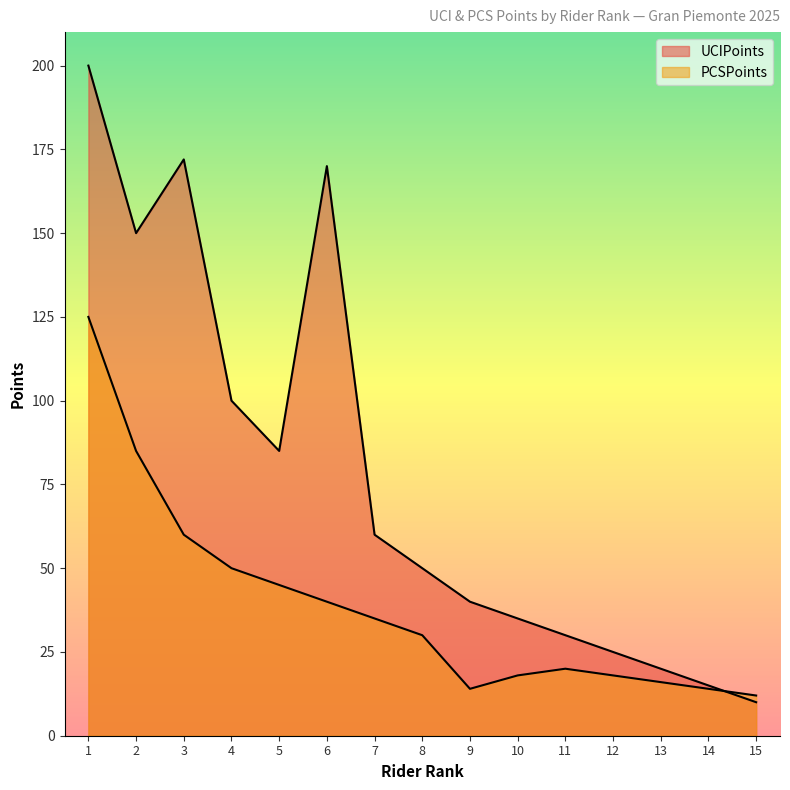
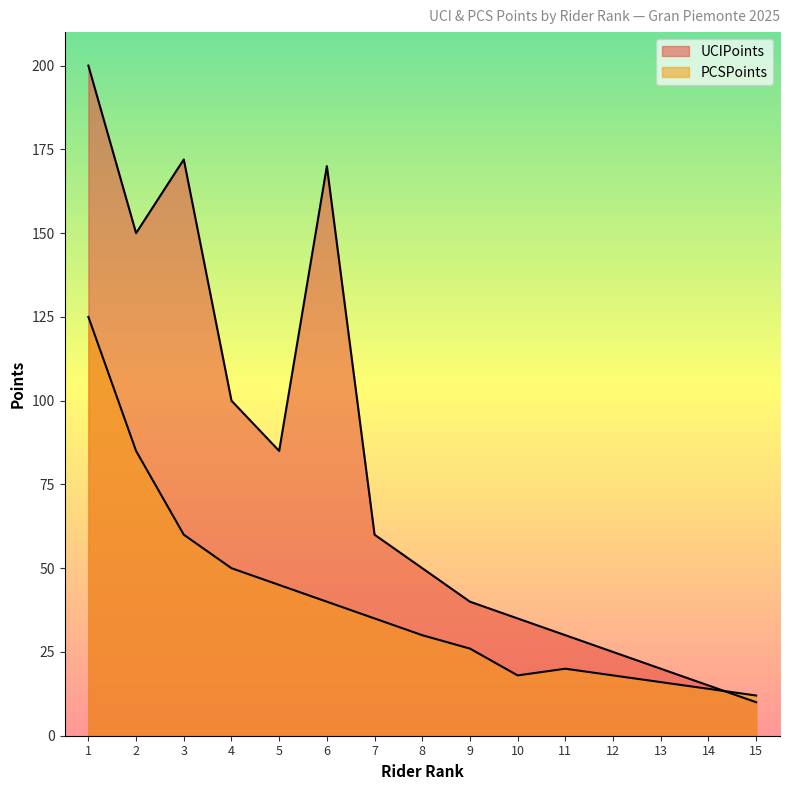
  {
    "UCIPoints": {
      "1": 200,
      "2": 150,
      "3": 172,
      "4": 100,
      "5": 85,
      "6": 170,
      "7": 60,
      "8": 50,
      "9": 40,
      "10": 35,
      "11": 30,
      "12": 25,
      "13": 20,
      "14": 15,
      "15": 10
    },
    "PCSPoints": {
      "1": 125,
      "2": 85,
      "3": 60,
      "4": 50,
      "5": 45,
      "6": 40,
      "7": 35,
      "8": 30,
-     "9": 14,
+     "9": 26,
      "10": 18,
      "11": 20,
      "12": 18,
      "13": 16,
      "14": 14,
      "15": 12
    }
  }
